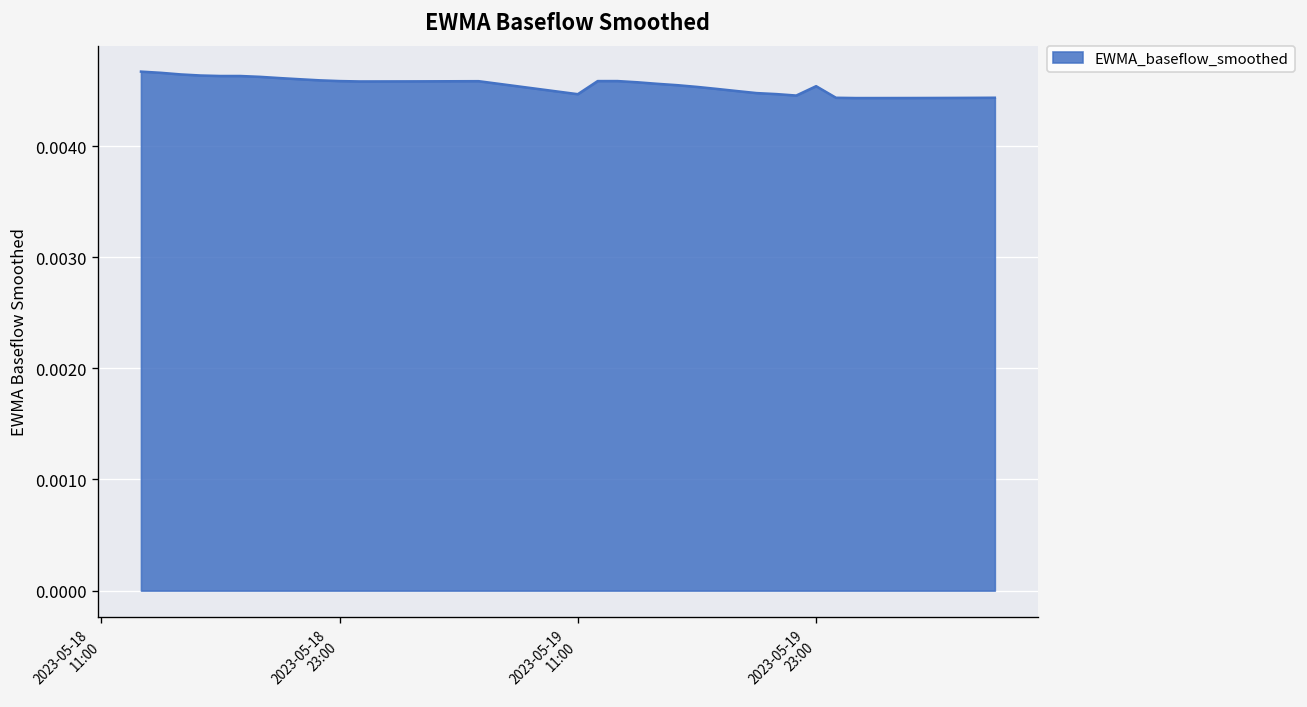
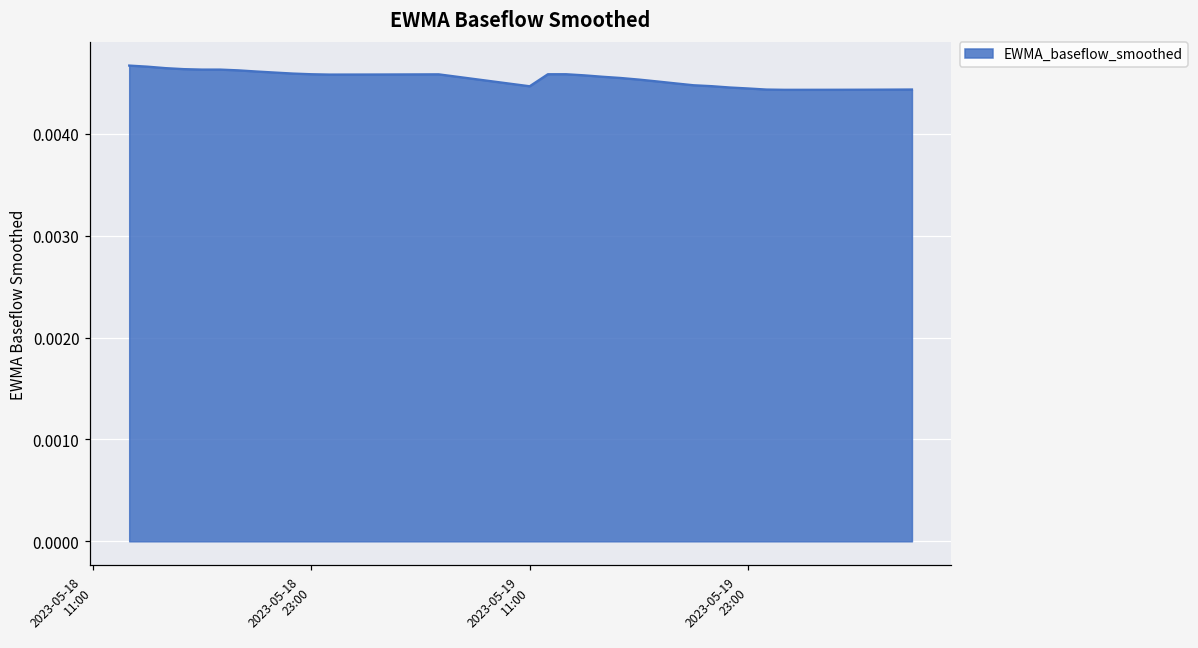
  {
    "2023-05-18 23:00": 0.0046,
    "2023-05-19 11:00": 0.0045,
-   "2023-05-19 23:00": 0.0045
+   "2023-05-19 23:00": 0.0044
  }
